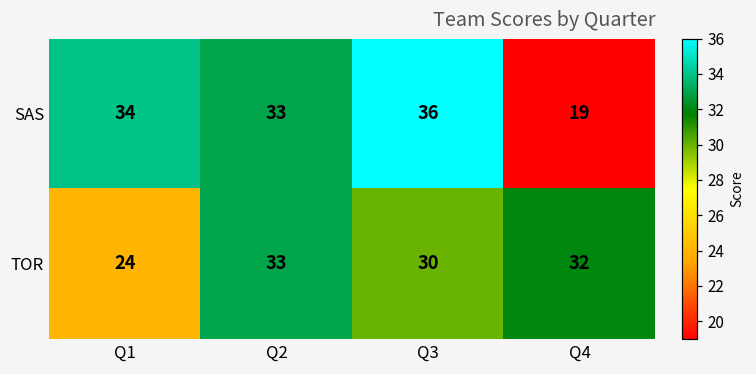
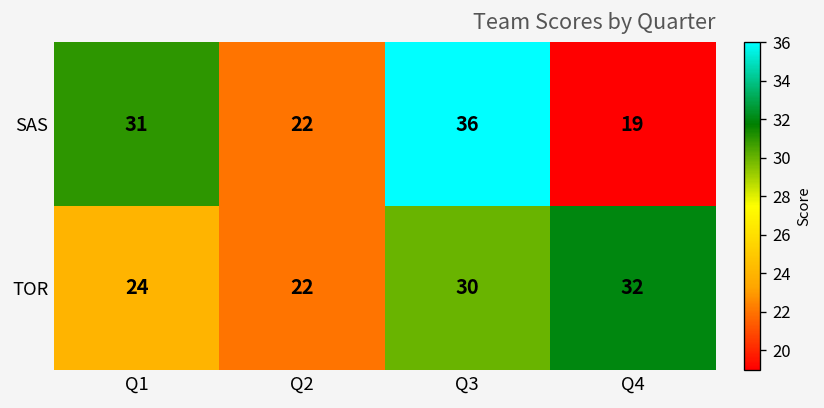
  {
    "SAS": {
-     "Q1": 34,
-     "Q2": 33,
+     "Q1": 31,
+     "Q2": 22,
      "Q3": 36,
      "Q4": 19
    },
    "TOR": {
      "Q1": 24,
-     "Q2": 33,
+     "Q2": 22,
      "Q3": 30,
      "Q4": 32
    }
  }
